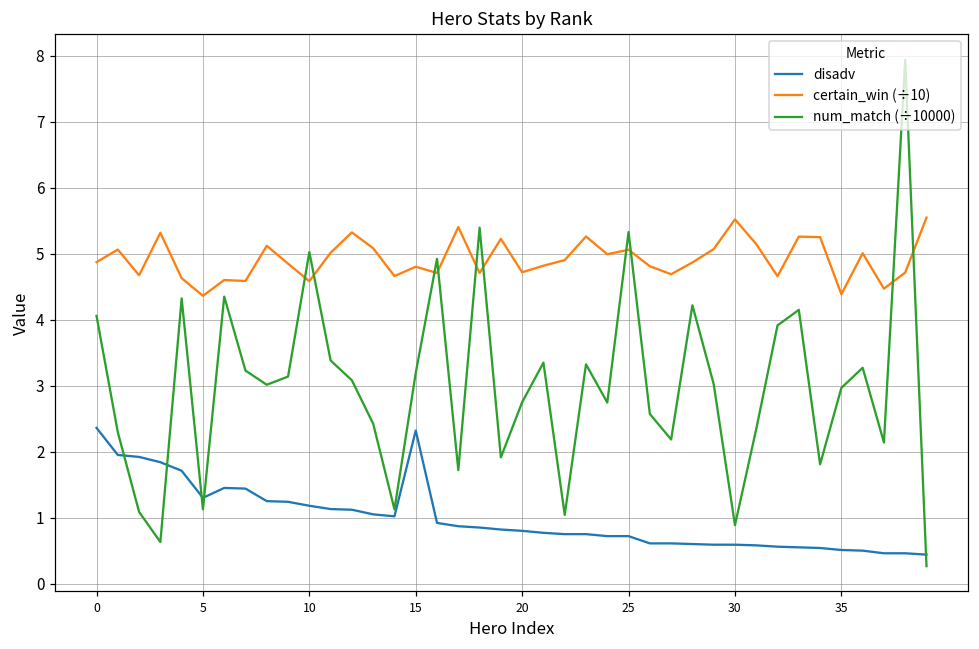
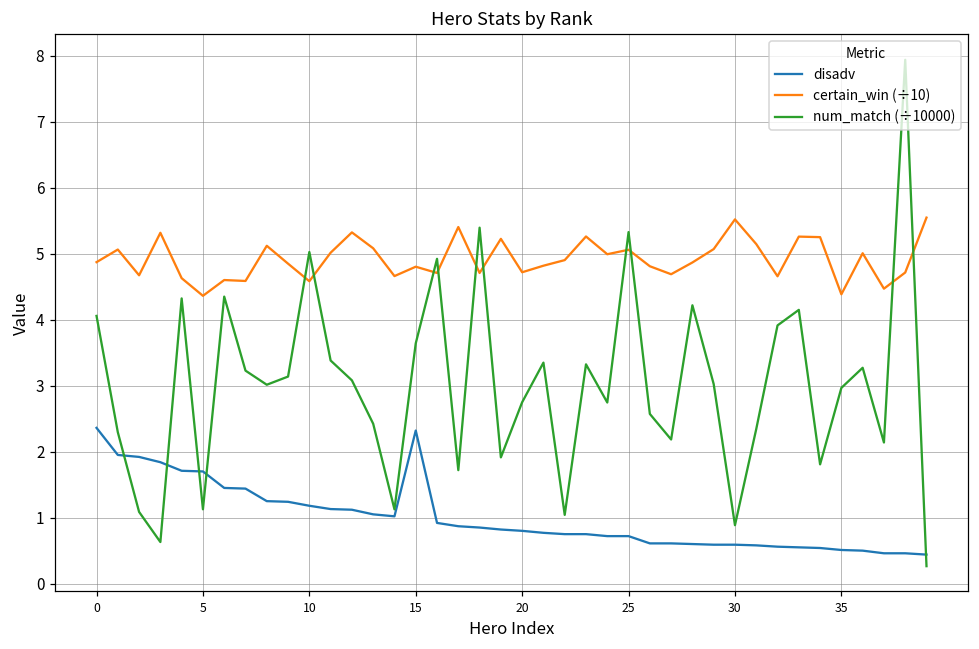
  {
    "disadv": {
      "0": 2.4,
-     "5": 1.3,
+     "5": 1.7,
      "10": 1.2,
      "15": 2.3,
      "20": 0.8,
      "25": 0.7,
      "30": 0.6,
      "35": 0.5
    },
    "certain_win (÷10)": {
      "0": 4.9,
      "5": 4.4,
      "10": 4.6,
      "15": 4.8,
      "20": 4.7,
      "25": 5.1,
      "30": 5.5,
      "35": 4.4
    },
    "num_match (÷10000)": {
      "0": 4.1,
      "5": 1.1,
      "10": 5.0,
-     "15": 3.2,
+     "15": 3.6,
      "20": 2.7,
      "25": 5.3,
      "30": 0.9,
      "35": 3.0
    }
  }
